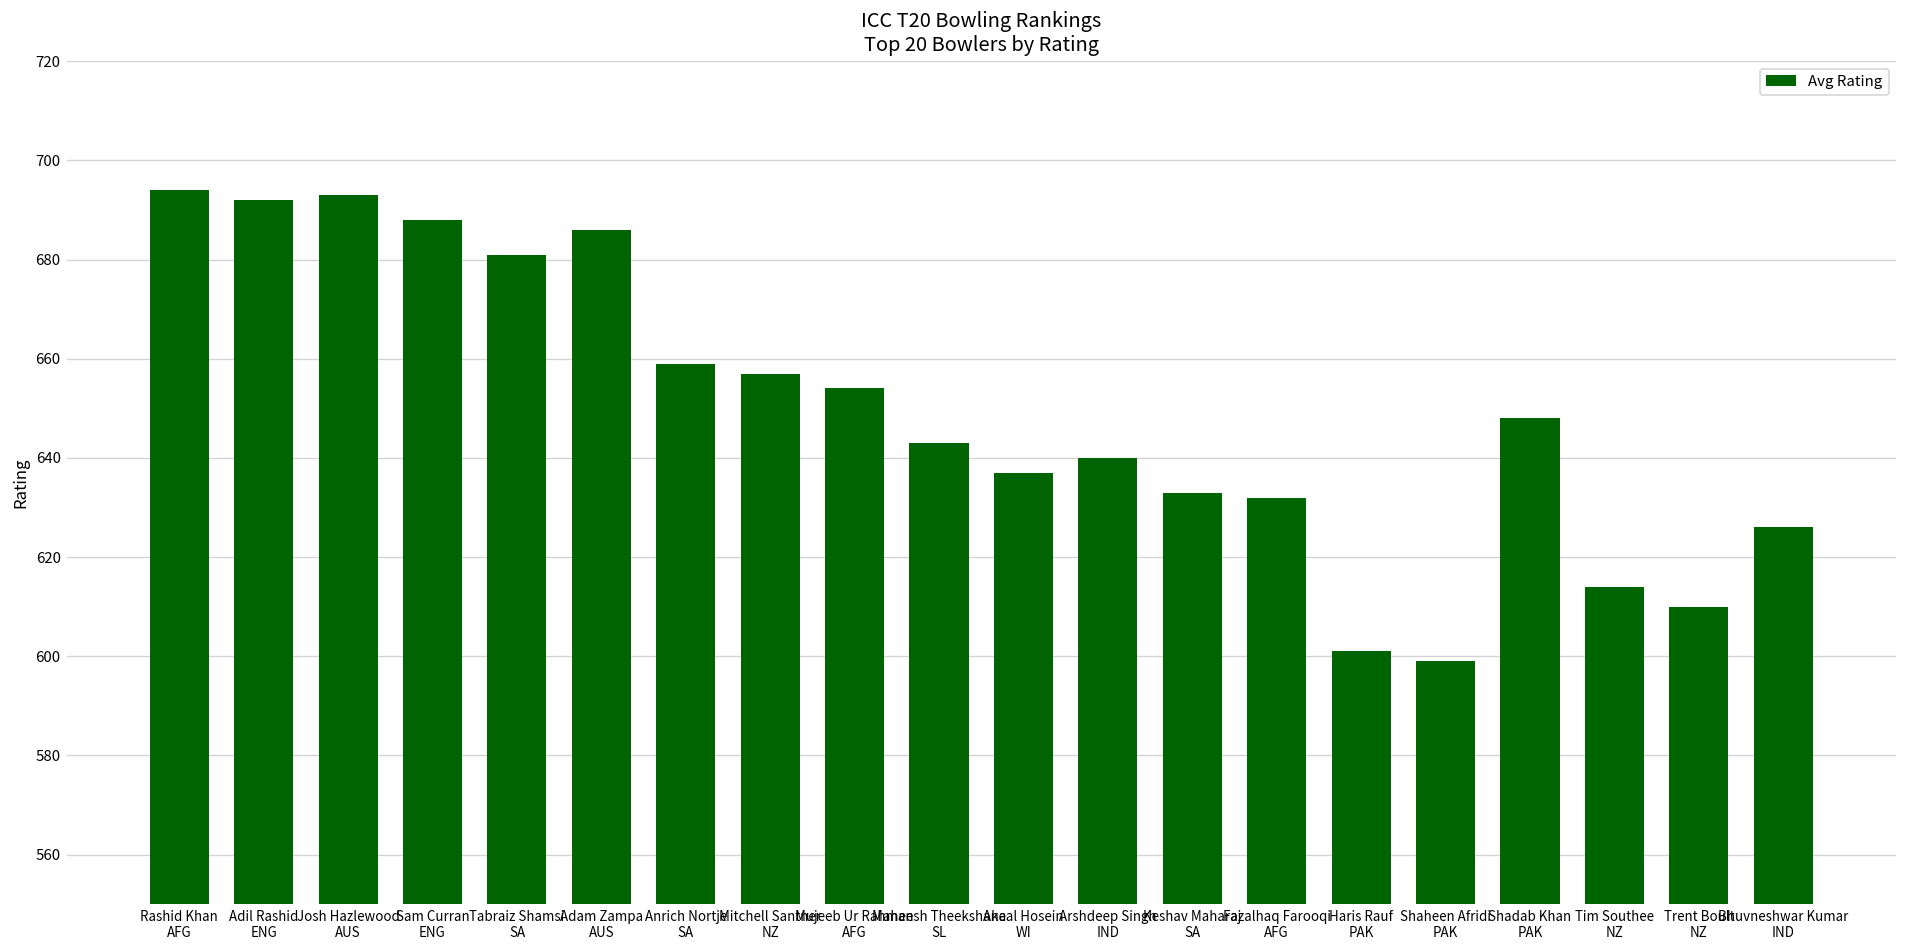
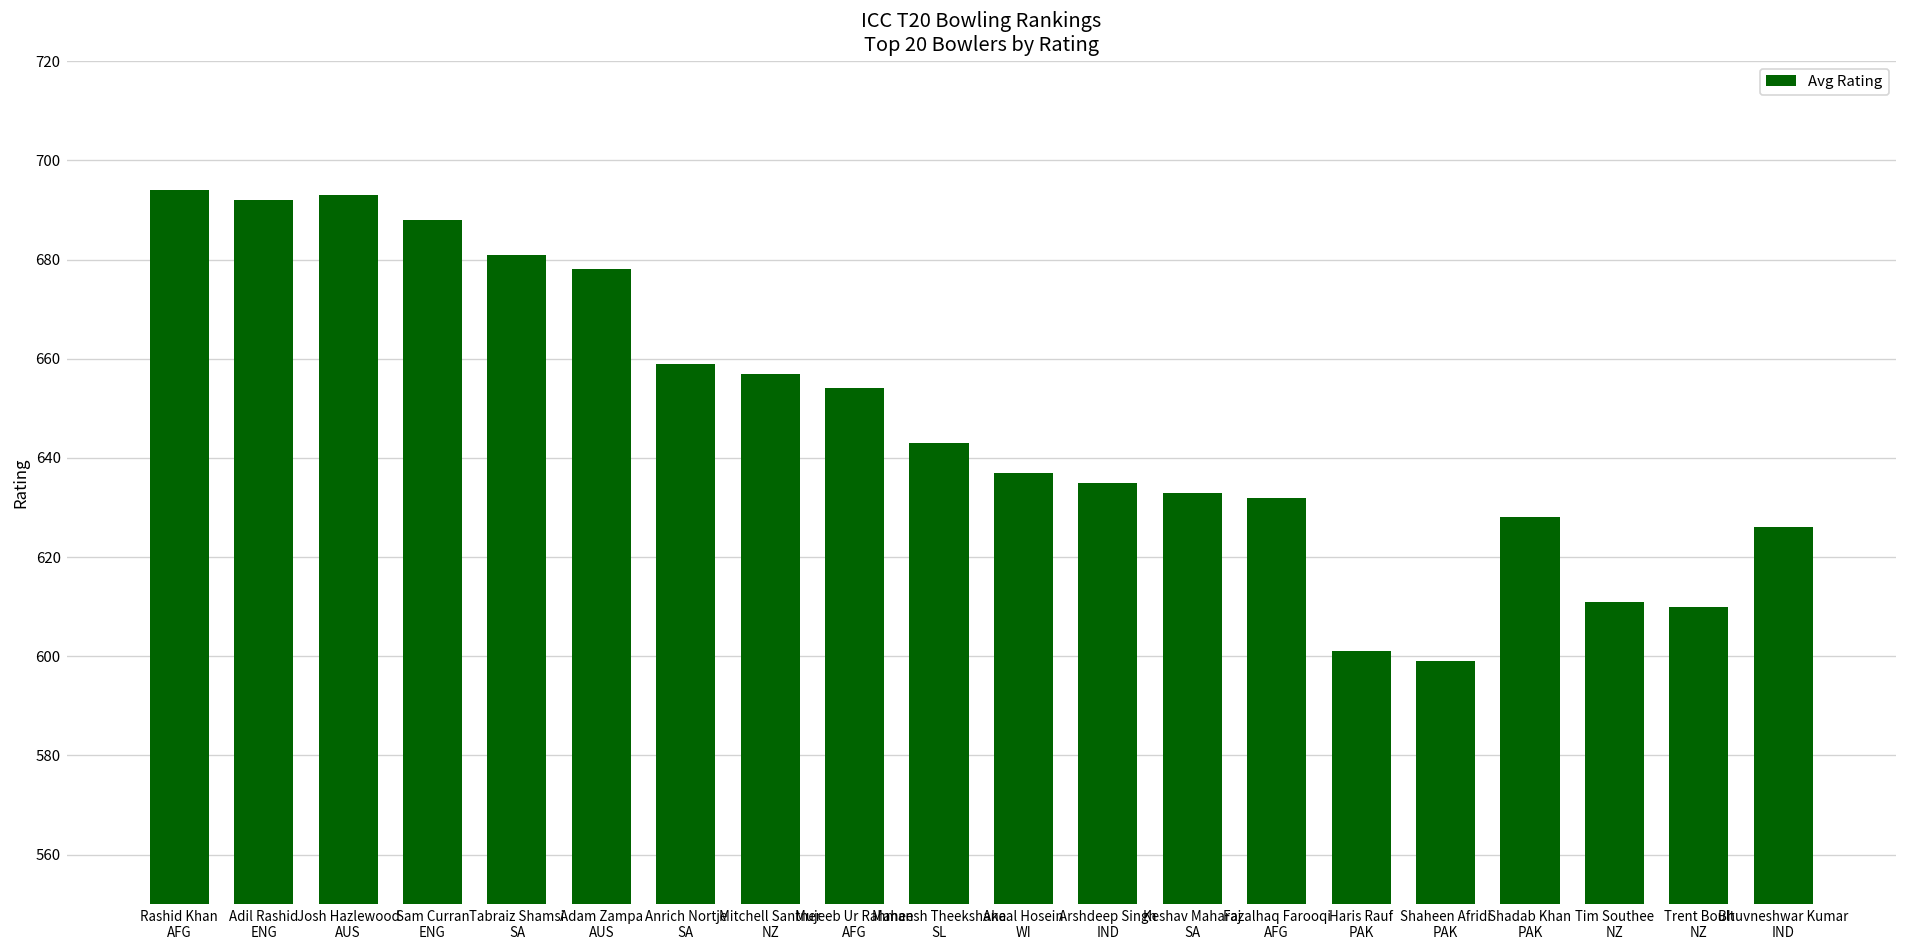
  {
    "Rashid Khan AFG": 694,
    "Adil Rashid ENG": 692,
    "Josh Hazlewood AUS": 693,
    "Sam Curran ENG": 688,
    "Tabraiz Shamsi SA": 681,
-   "Adam Zampa AUS": 686,
+   "Adam Zampa AUS": 678,
    "Anrich Nortje SA": 659,
-   "Arshdeep Singh IND": 640,
+   "Arshdeep Singh IND": 635,
    "Haris Rauf PAK": 601,
    "Shaheen Afridi PAK": 599,
-   "Shadab Khan PAK": 648,
-   "Tim Southee NZ": 614,
+   "Shadab Khan PAK": 628,
+   "Tim Southee NZ": 611,
    "Bhuvneshwar Kumar IND": 626
  }
